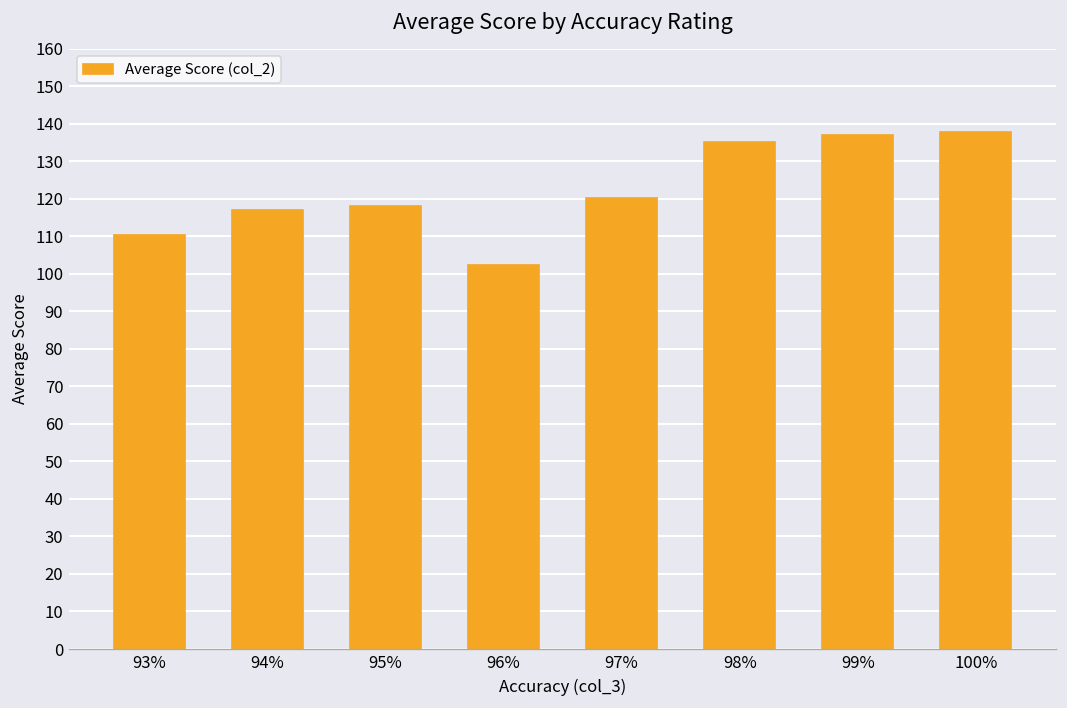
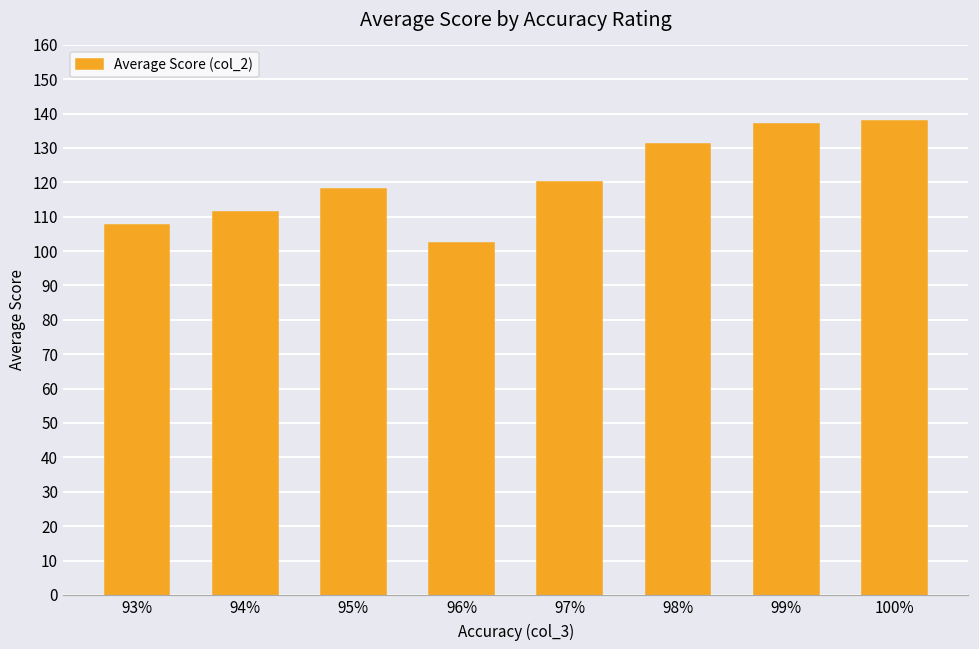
  {
-   "93%": 110,
-   "94%": 117,
+   "93%": 108,
+   "94%": 111,
    "95%": 118,
    "96%": 102,
    "97%": 120,
-   "98%": 135,
+   "98%": 131,
    "99%": 137,
    "100%": 138
  }
